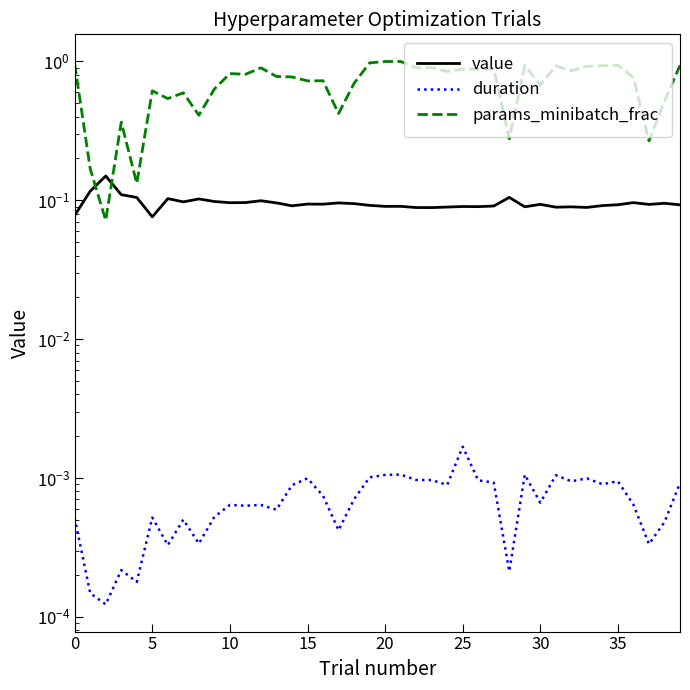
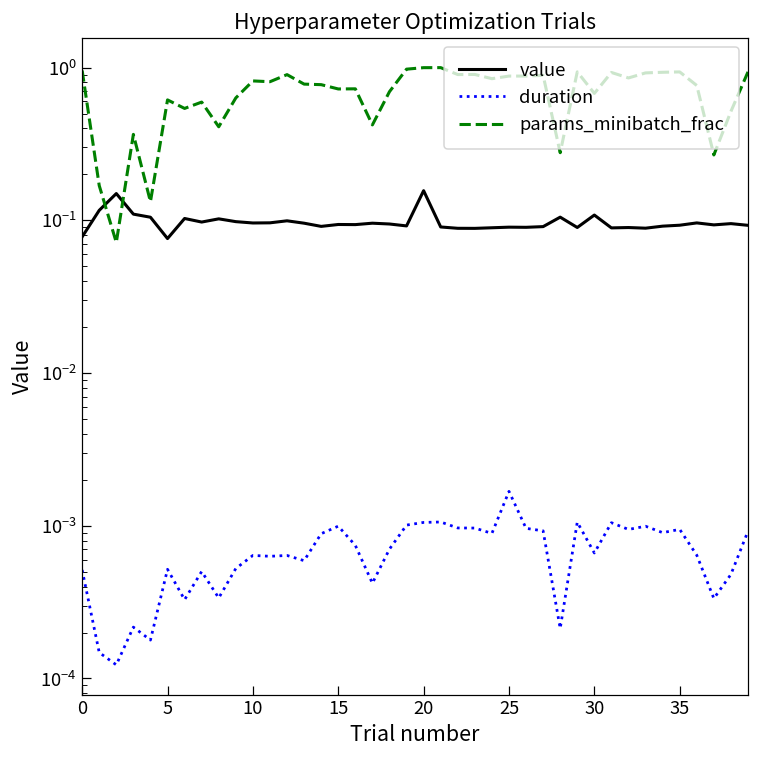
  {
    "value": {
      "0": 0.08,
      "5": 0.08,
      "10": 0.10,
      "15": 0.09,
-     "20": 0.09,
+     "20": 0.16,
      "25": 0.09,
-     "30": 0.09,
+     "30": 0.11,
      "35": 0.09
    },
    "duration": {
      "0": 0.00051,
      "5": 0.00052,
      "10": 0.0006,
      "15": 0.0010,
      "20": 0.0011,
      "25": 0.0017,
      "30": 0.0007,
      "35": 0.0009
    },
    "params_minibatch_frac": {
      "0": 1.0,
      "5": 0.6,
      "10": 0.8,
      "15": 0.7,
      "20": 1.0
    }
  }
